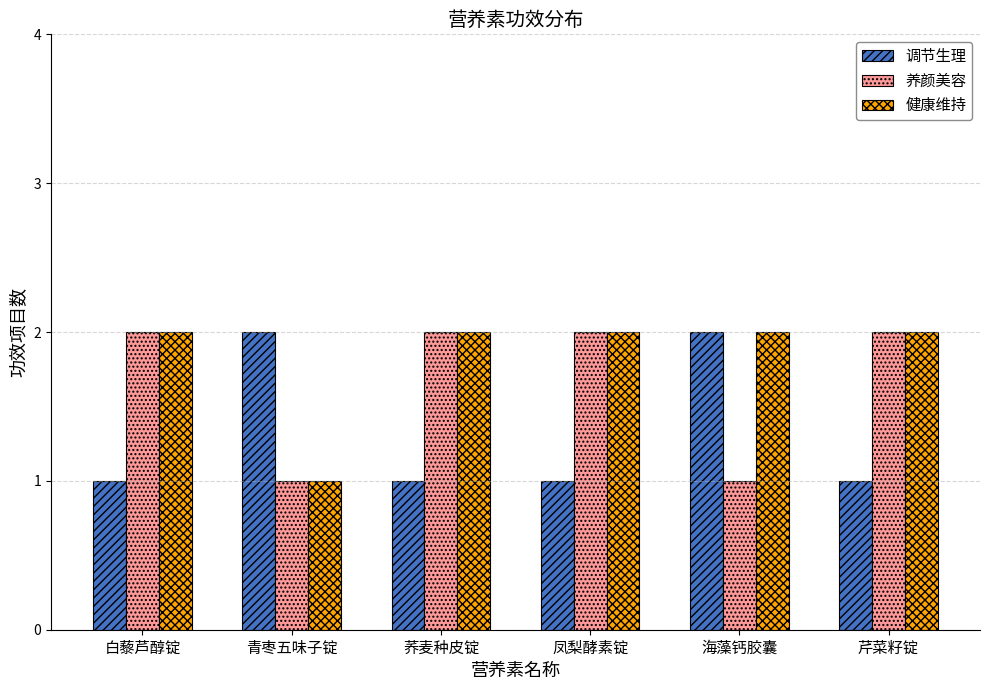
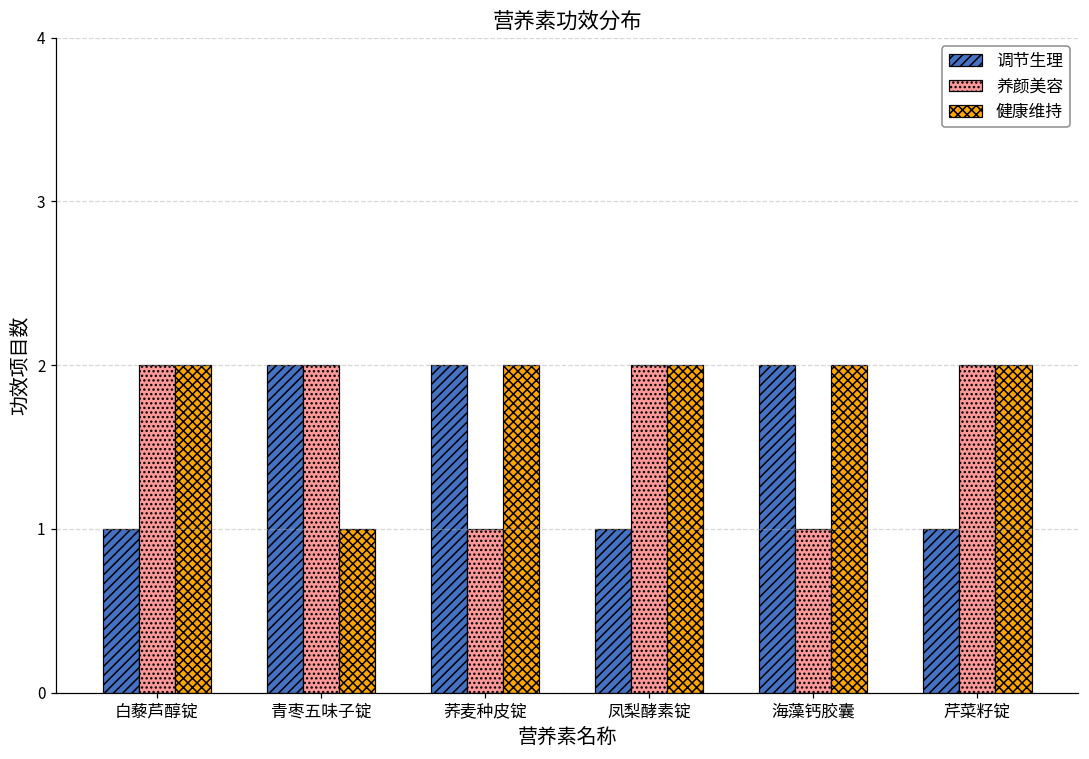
  {
    "调节生理": {
      "白藜芦醇锭": 1,
      "青枣五味子锭": 2,
-     "荞麦种皮锭": 1,
+     "荞麦种皮锭": 2,
      "凤梨酵素锭": 1,
      "海藻钙胶囊": 2,
      "芹菜籽锭": 1
    },
    "养颜美容": {
      "白藜芦醇锭": 2,
-     "青枣五味子锭": 1,
-     "荞麦种皮锭": 2,
+     "青枣五味子锭": 2,
+     "荞麦种皮锭": 1,
      "凤梨酵素锭": 2,
      "海藻钙胶囊": 1,
      "芹菜籽锭": 2
    },
    "健康维持": {
      "白藜芦醇锭": 2,
      "青枣五味子锭": 1,
      "荞麦种皮锭": 2,
      "凤梨酵素锭": 2,
      "海藻钙胶囊": 2,
      "芹菜籽锭": 2
    }
  }
